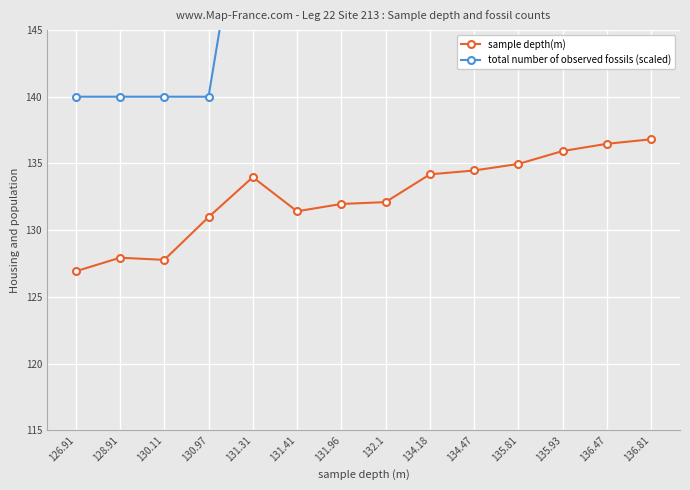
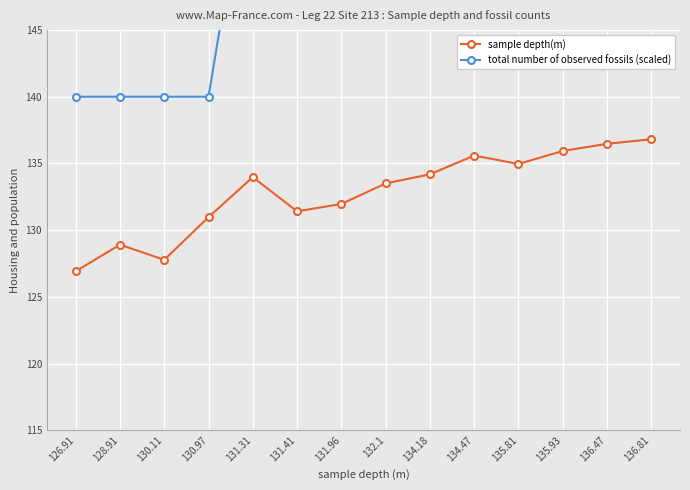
  {
    "sample depth(m)": {
      "126.91": 126.9,
-     "128.91": 127.9,
+     "128.91": 128.9,
      "130.11": 127.8,
      "130.97": 131.0,
      "131.31": 134.0,
      "131.41": 131.4,
      "131.96": 132.0,
-     "132.1": 132.1,
+     "132.1": 133.5,
      "134.18": 134.2,
-     "134.47": 134.5,
+     "134.47": 135.6,
      "135.81": 135.0,
      "135.93": 135.9,
      "136.47": 136.5,
      "136.81": 136.8
    },
    "total number of observed fossils (scaled)": {
      "126.91": 140.0,
      "128.91": 140.0,
      "130.11": 140.0,
      "130.97": 140.0
    }
  }
